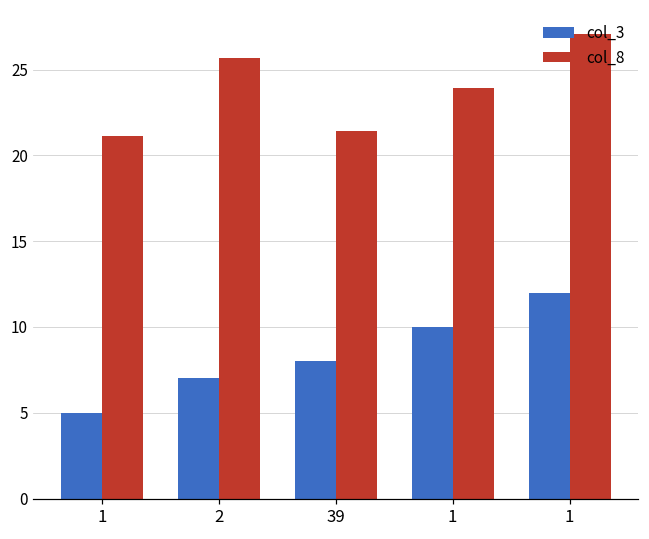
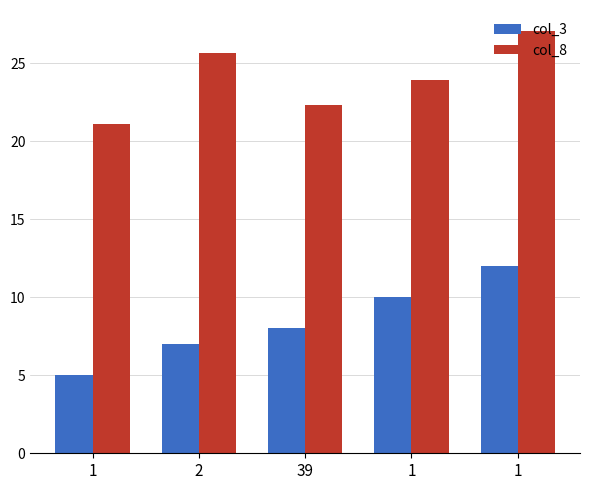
  {
    "col_3": {
      "2": 7.0,
      "39": 8.0
    },
    "col_8": {
      "2": 25.7,
-     "39": 21.4
+     "39": 22.3
    }
  }
